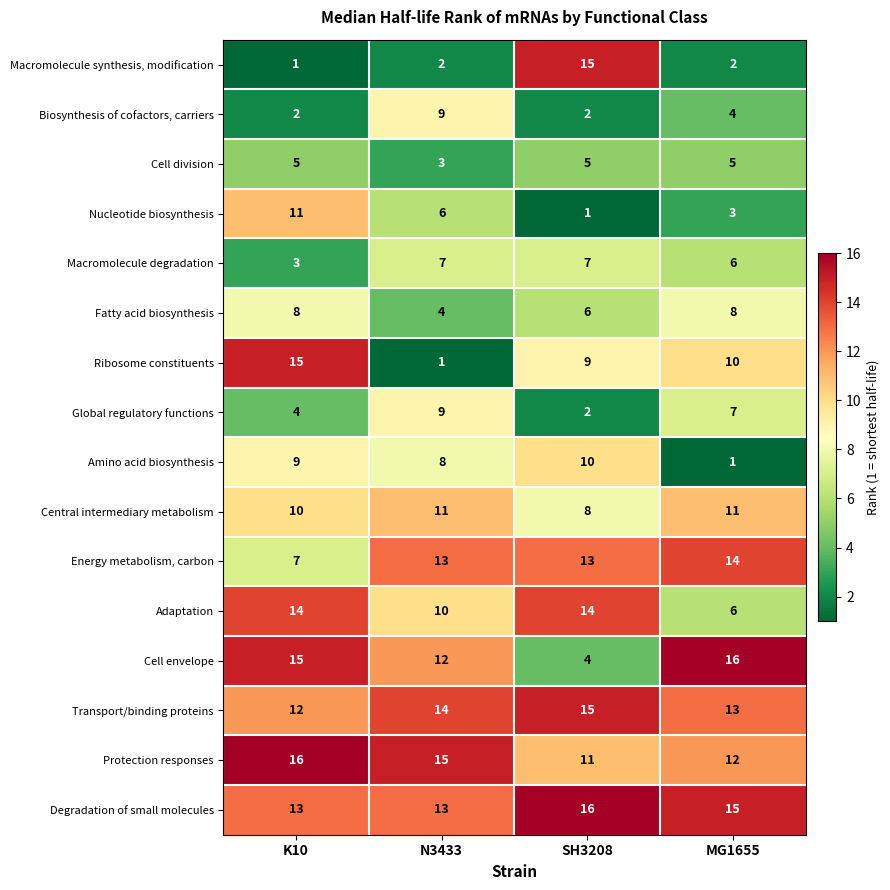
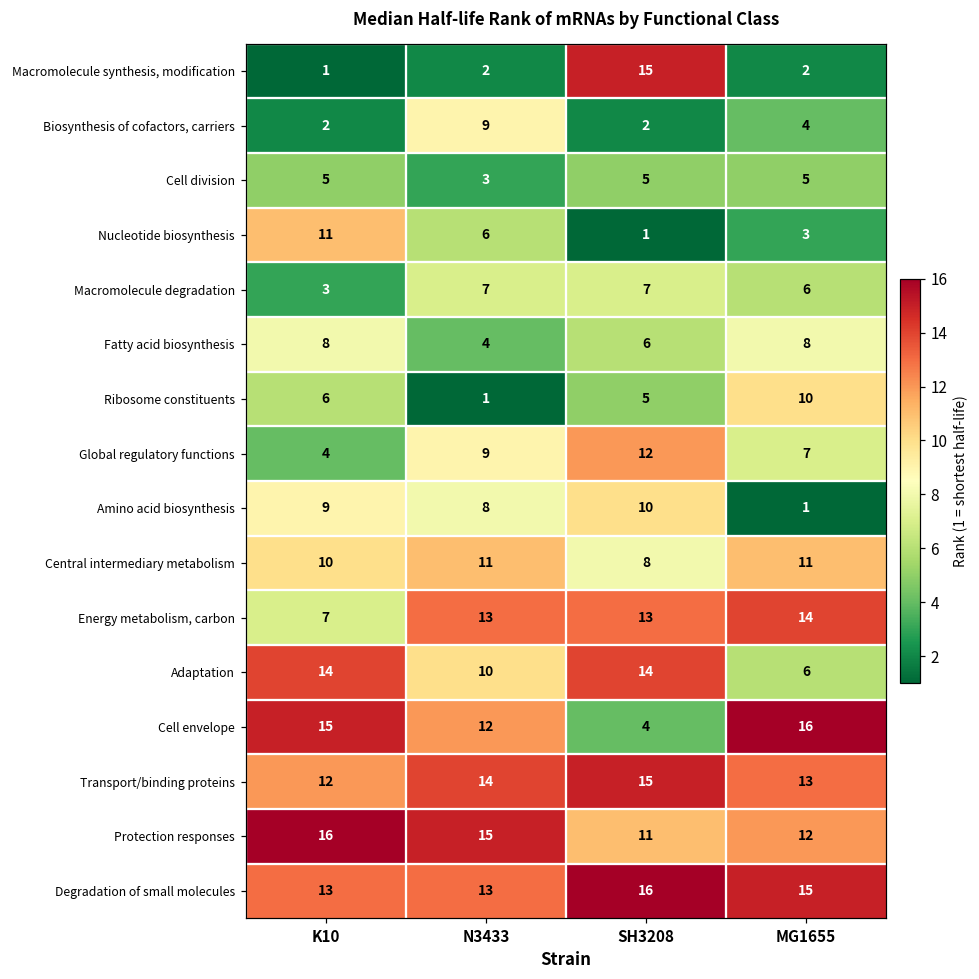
  {
    "Macromolecule synthesis, modification": {
      "K10": 1,
      "N3433": 2,
      "SH3208": 15,
      "MG1655": 2
    },
    "Biosynthesis of cofactors, carriers": {
      "K10": 2,
      "N3433": 9,
      "SH3208": 2,
      "MG1655": 4
    },
    "Cell division": {
      "K10": 5,
      "N3433": 3,
      "SH3208": 5,
      "MG1655": 5
    },
    "Nucleotide biosynthesis": {
      "K10": 11,
      "N3433": 6,
      "SH3208": 1,
      "MG1655": 3
    },
    "Macromolecule degradation": {
      "K10": 3,
      "N3433": 7,
      "SH3208": 7,
      "MG1655": 6
    },
    "Fatty acid biosynthesis": {
      "K10": 8,
      "N3433": 4,
      "SH3208": 6,
      "MG1655": 8
    },
    "Ribosome constituents": {
-     "K10": 15,
+     "K10": 6,
      "N3433": 1,
-     "SH3208": 9,
+     "SH3208": 5,
      "MG1655": 10
    },
    "Global regulatory functions": {
      "K10": 4,
      "N3433": 9,
-     "SH3208": 2,
+     "SH3208": 12,
      "MG1655": 7
    },
    "Amino acid biosynthesis": {
      "K10": 9,
      "N3433": 8,
      "SH3208": 10,
      "MG1655": 1
    },
    "Central intermediary metabolism": {
      "K10": 10,
      "N3433": 11,
      "SH3208": 8,
      "MG1655": 11
    },
    "Energy metabolism, carbon": {
      "K10": 7,
      "N3433": 13,
      "SH3208": 13,
      "MG1655": 14
    },
    "Adaptation": {
      "K10": 14,
      "N3433": 10,
      "SH3208": 14,
      "MG1655": 6
    },
    "Cell envelope": {
      "K10": 15,
      "N3433": 12,
      "SH3208": 4,
      "MG1655": 16
    },
    "Transport/binding proteins": {
      "K10": 12,
      "N3433": 14,
      "SH3208": 15,
      "MG1655": 13
    },
    "Protection responses": {
      "K10": 16,
      "N3433": 15,
      "SH3208": 11,
      "MG1655": 12
    },
    "Degradation of small molecules": {
      "K10": 13,
      "N3433": 13,
      "SH3208": 16,
      "MG1655": 15
    }
  }
